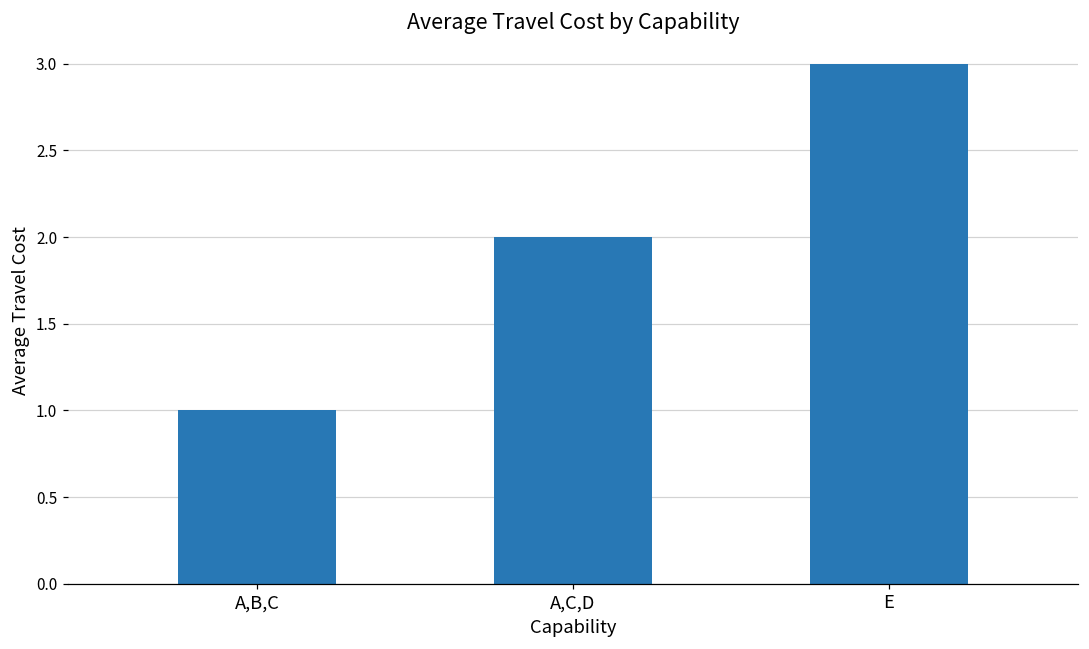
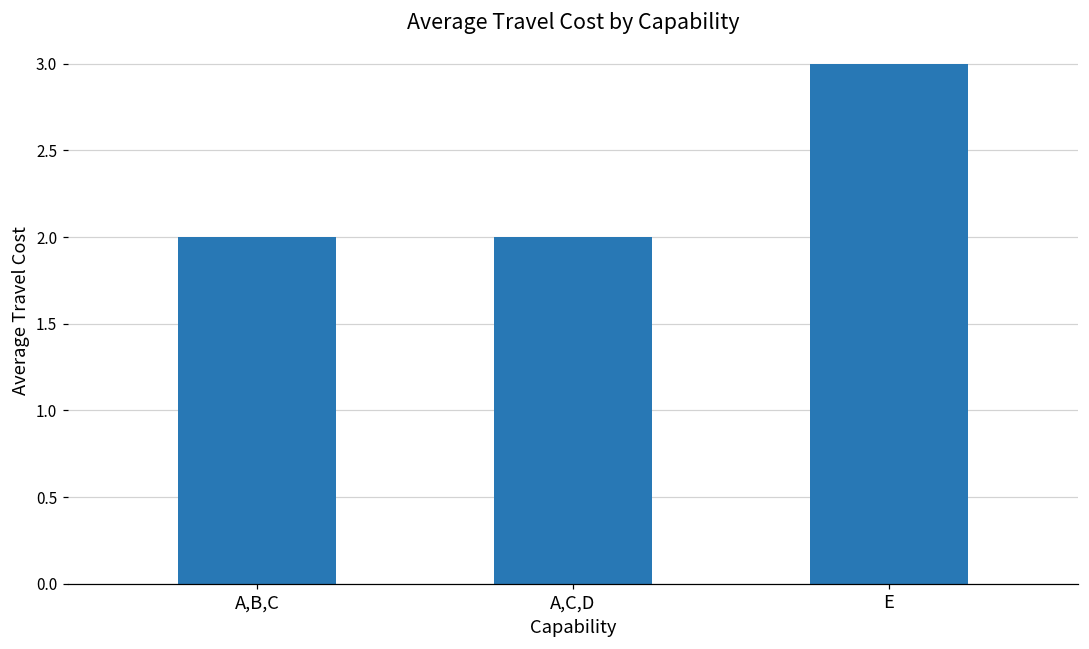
  {
-   "A,B,C": 1,
+   "A,B,C": 2,
    "A,C,D": 2,
    "E": 3
  }
